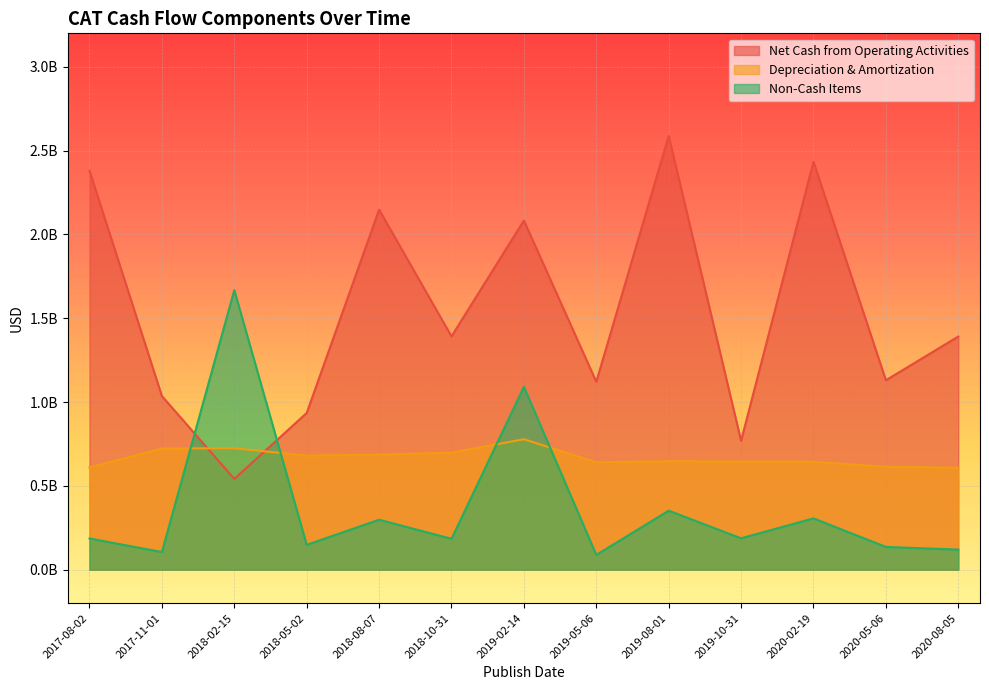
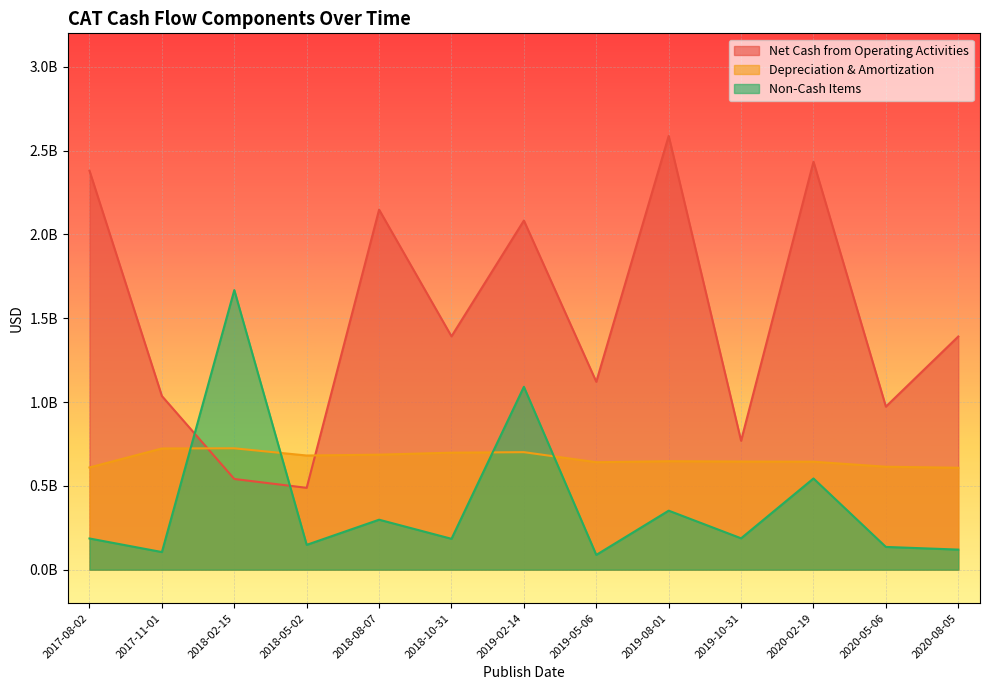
  {
    "Net Cash from Operating Activities": {
      "2017-08-02": 2380000000,
      "2017-11-01": 1040000000,
      "2018-02-15": 540000000,
-     "2018-05-02": 940000000,
+     "2018-05-02": 490000000,
      "2018-08-07": 2150000000,
      "2018-10-31": 1390000000,
      "2019-02-14": 2080000000,
      "2019-05-06": 1120000000,
      "2019-08-01": 2590000000,
      "2019-10-31": 770000000,
      "2020-02-19": 2430000000,
-     "2020-05-06": 1130000000,
+     "2020-05-06": 970000000,
      "2020-08-05": 1390000000
    },
    "Depreciation & Amortization": {
      "2017-08-02": 610000000,
      "2017-11-01": 720000000,
      "2018-02-15": 720000000,
      "2018-05-02": 680000000,
      "2018-08-07": 690000000,
      "2018-10-31": 700000000,
-     "2019-02-14": 780000000,
+     "2019-02-14": 700000000,
      "2019-05-06": 640000000,
      "2019-08-01": 650000000,
      "2019-10-31": 650000000,
      "2020-02-19": 640000000,
      "2020-05-06": 610000000,
      "2020-08-05": 610000000
    },
    "Non-Cash Items": {
      "2017-08-02": 190000000,
      "2017-11-01": 110000000,
      "2018-02-15": 1670000000,
      "2018-05-02": 150000000,
      "2018-08-07": 300000000,
      "2018-10-31": 180000000,
      "2019-02-14": 1090000000,
      "2019-05-06": 90000000,
      "2019-08-01": 350000000,
      "2019-10-31": 190000000,
-     "2020-02-19": 310000000,
+     "2020-02-19": 540000000,
      "2020-05-06": 140000000,
      "2020-08-05": 120000000
    }
  }
